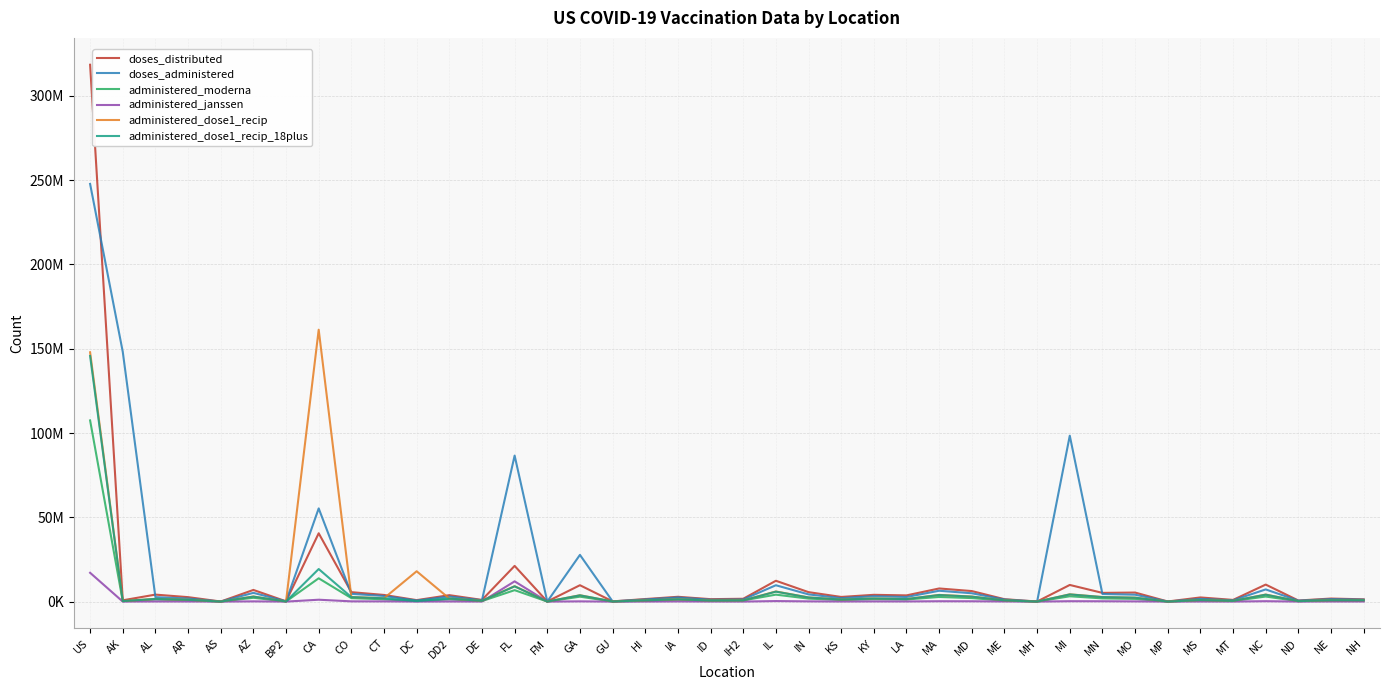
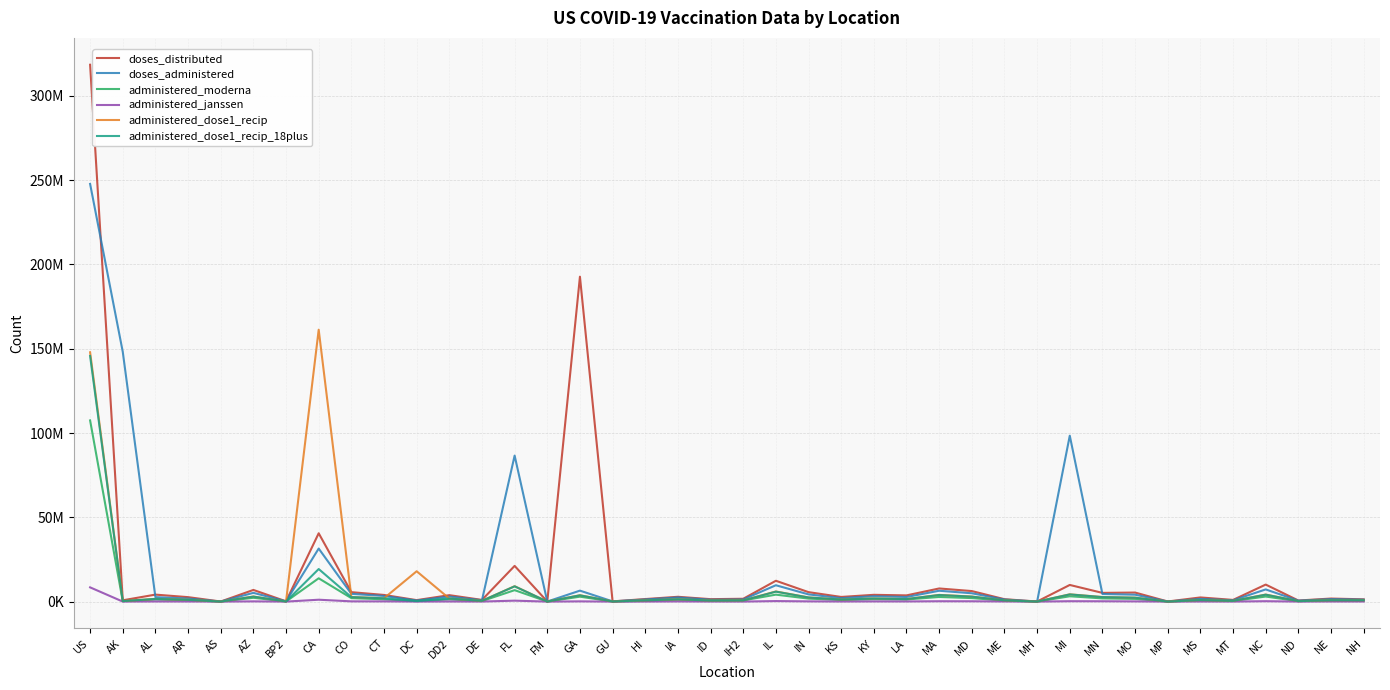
  {
    "doses_distributed": {
      "US": 318000000,
      "AZ": 7000000,
      "CA": 41000000,
      "FL": 21000000,
-     "GA": 10000000,
+     "GA": 193000000,
      "IL": 12000000,
      "MI": 10000000,
      "NC": 10000000
    },
    "doses_administered": {
      "US": 248000000,
      "AK": 148000000,
      "AZ": 5000000,
-     "CA": 55000000,
+     "CA": 31000000,
      "FL": 87000000,
-     "GA": 28000000,
+     "GA": 7000000,
      "IL": 10000000,
      "MI": 98000000,
      "NC": 7000000
    },
    "administered_janssen": {
-     "US": 17000000,
+     "US": 8000000,
      "AZ": 0,
      "CA": 1000000,
      "CO": 0,
-     "FL": 12000000,
+     "FL": 1000000,
      "GA": 0,
      "IL": 0,
      "IN": 0,
      "MA": 0,
      "MD": 0,
      "MI": 0,
      "MN": 0,
      "NC": 0
    },
    "administered_dose1_recip": {
      "US": 148000000,
      "CA": 161000000,
      "DC": 18000000
    }
  }
